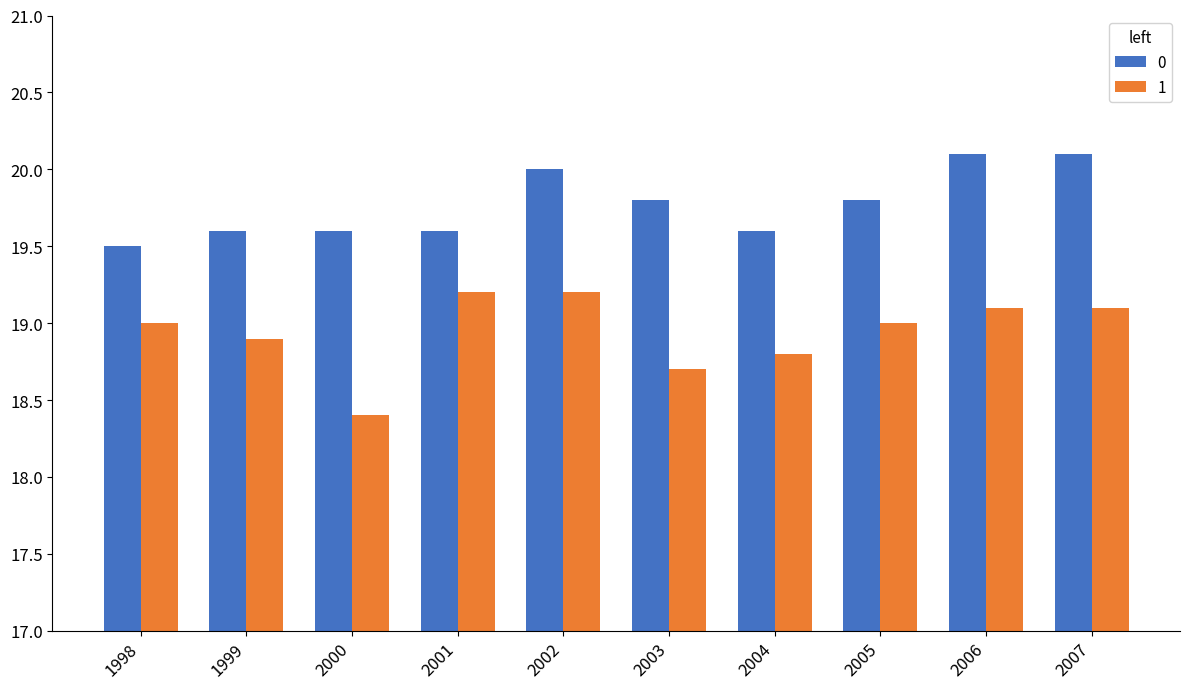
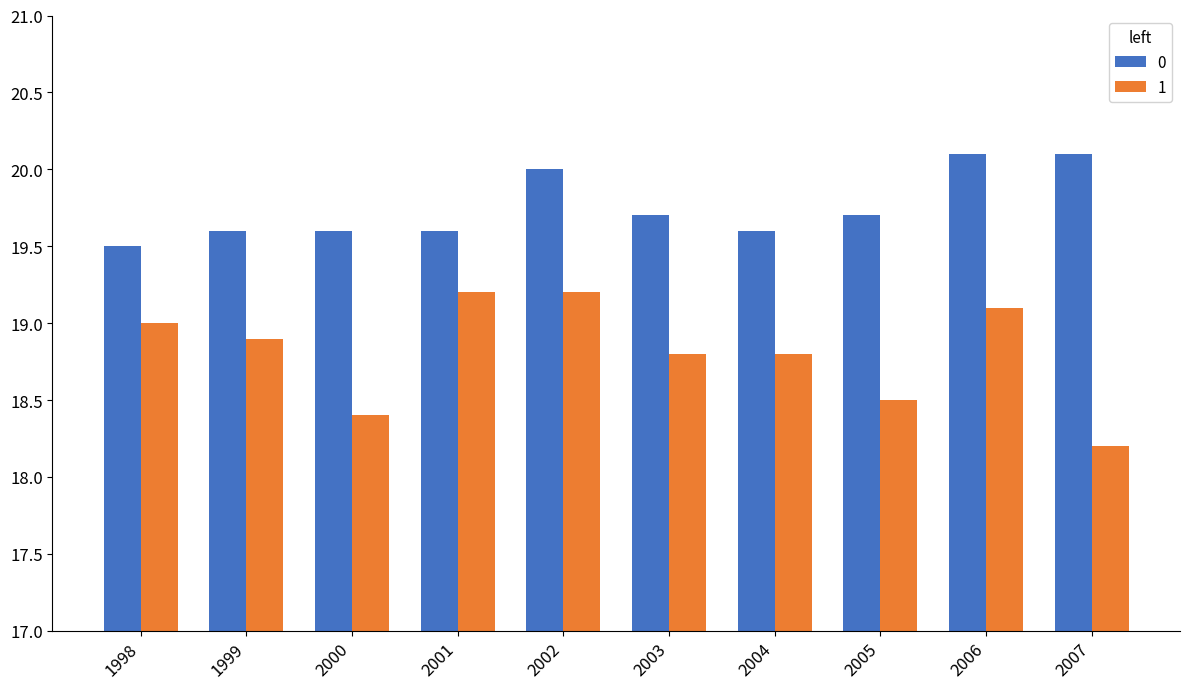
  {
    "0": {
      "1998": 19.5,
      "1999": 19.6,
      "2000": 19.6,
      "2001": 19.6,
      "2002": 20.0,
-     "2003": 19.8,
+     "2003": 19.7,
      "2004": 19.6,
-     "2005": 19.8,
+     "2005": 19.7,
      "2006": 20.1,
      "2007": 20.1
    },
    "1": {
      "1998": 19.0,
      "1999": 18.9,
      "2000": 18.4,
      "2001": 19.2,
      "2002": 19.2,
-     "2003": 18.7,
+     "2003": 18.8,
      "2004": 18.8,
-     "2005": 19.0,
+     "2005": 18.5,
      "2006": 19.1,
-     "2007": 19.1
+     "2007": 18.2
    }
  }
